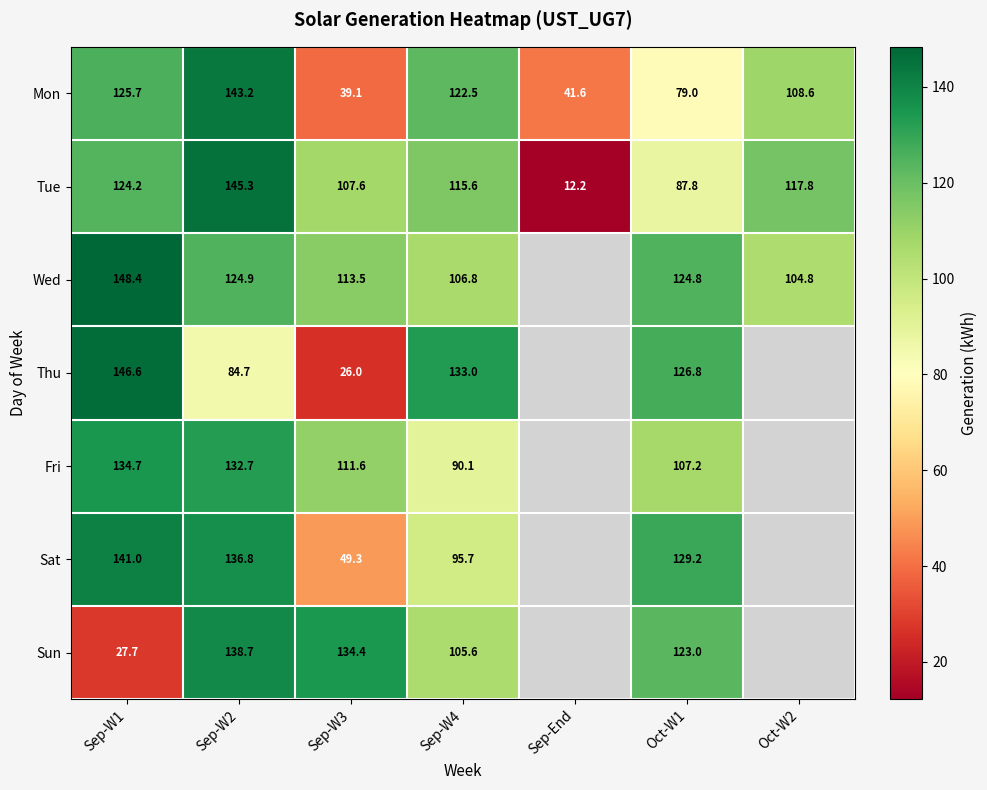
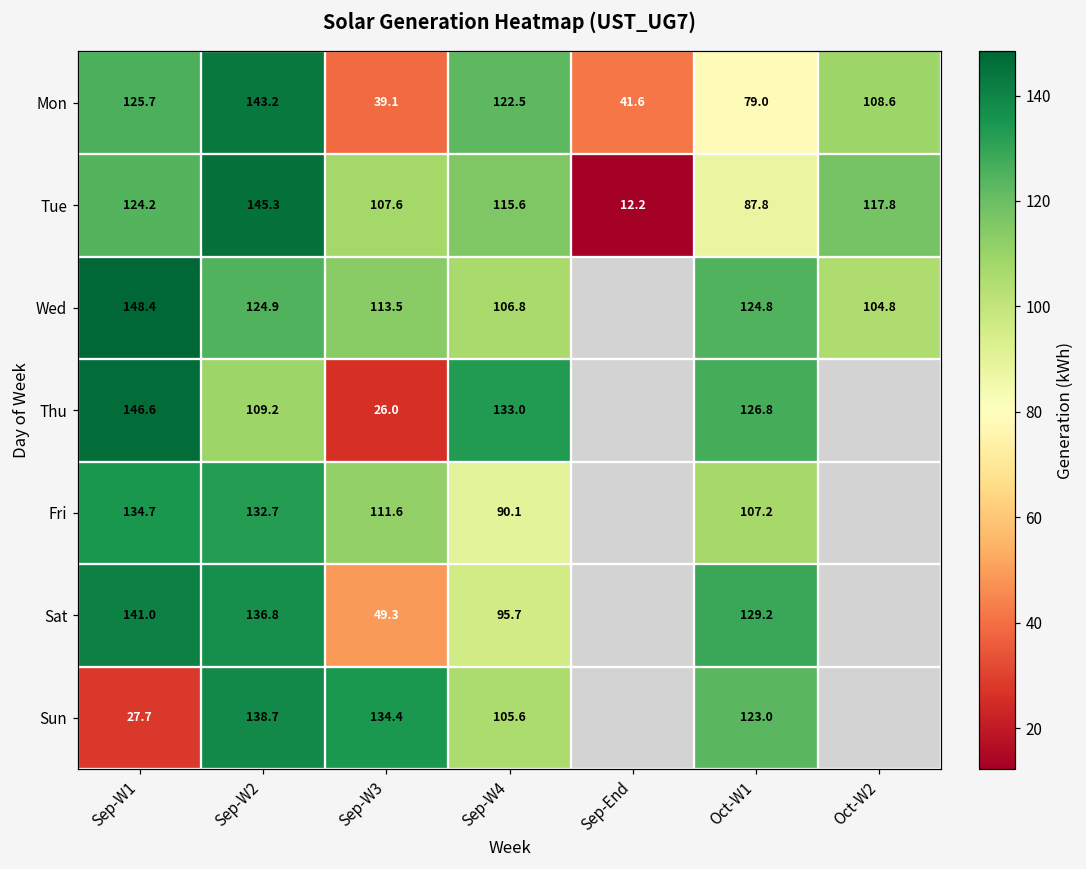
  {
    "Mon": {
      "Sep-W1": 125.7,
      "Sep-W2": 143.2,
      "Sep-W3": 39.1,
      "Sep-W4": 122.5,
      "Sep-End": 41.6,
      "Oct-W1": 79.0,
      "Oct-W2": 108.6
    },
    "Tue": {
      "Sep-W1": 124.2,
      "Sep-W2": 145.3,
      "Sep-W3": 107.6,
      "Sep-W4": 115.6,
      "Sep-End": 12.2,
      "Oct-W1": 87.8,
      "Oct-W2": 117.8
    },
    "Wed": {
      "Sep-W1": 148.4,
      "Sep-W2": 124.9,
      "Sep-W3": 113.5,
      "Sep-W4": 106.8,
      "Oct-W1": 124.8,
      "Oct-W2": 104.8
    },
    "Thu": {
      "Sep-W1": 146.6,
-     "Sep-W2": 84.7,
+     "Sep-W2": 109.2,
      "Sep-W3": 26.0,
      "Sep-W4": 133.0,
      "Oct-W1": 126.8
    },
    "Fri": {
      "Sep-W1": 134.7,
      "Sep-W2": 132.7,
      "Sep-W3": 111.6,
      "Sep-W4": 90.1,
      "Oct-W1": 107.2
    },
    "Sat": {
      "Sep-W1": 141.0,
      "Sep-W2": 136.8,
      "Sep-W3": 49.3,
      "Sep-W4": 95.7,
      "Oct-W1": 129.2
    },
    "Sun": {
      "Sep-W1": 27.7,
      "Sep-W2": 138.7,
      "Sep-W3": 134.4,
      "Sep-W4": 105.6,
      "Oct-W1": 123.0
    }
  }
